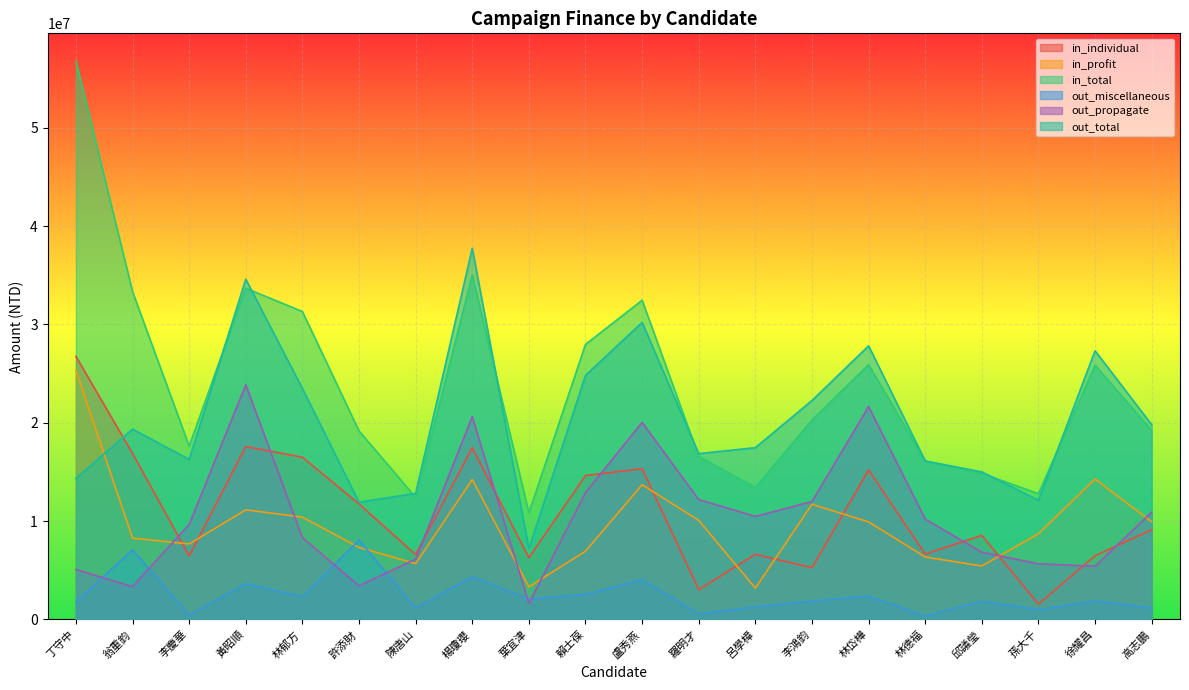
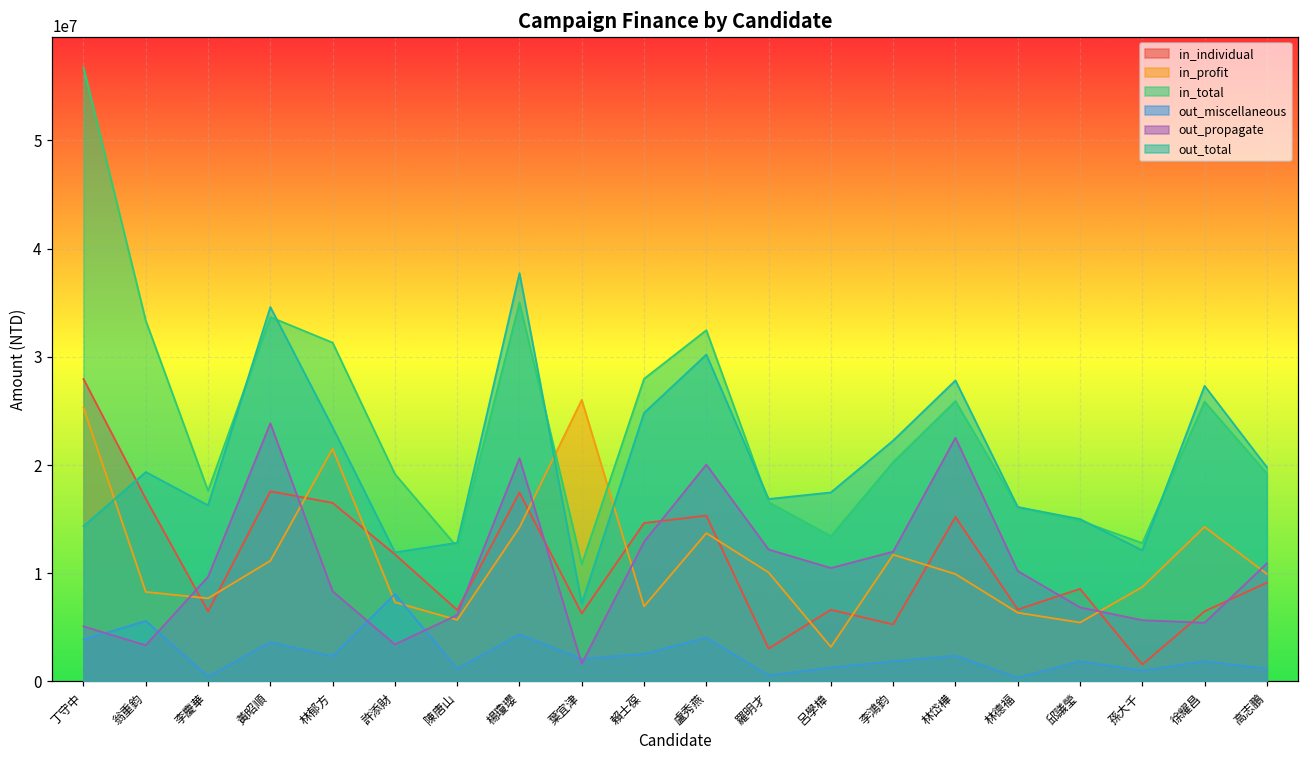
  {
    "in_individual": {
-     "丁守中": 27000000,
+     "丁守中": 28000000,
      "翁重鈞": 17000000,
      "李慶華": 6000000,
      "黃昭順": 18000000,
      "林郁方": 17000000,
      "陳唐山": 7000000,
      "楊瓊瓔": 17000000,
      "葉宜津": 6000000,
      "賴士葆": 15000000,
      "盧秀燕": 15000000,
      "羅明才": 3000000,
      "呂學樟": 7000000,
      "李鴻鈞": 5000000,
      "林岱樺": 15000000,
      "林德福": 7000000,
      "邱議瑩": 9000000,
      "孫大千": 2000000,
      "徐耀昌": 6000000,
      "高志鵬": 9000000
    },
    "in_profit": {
      "丁守中": 25000000,
      "翁重鈞": 8000000,
      "李慶華": 8000000,
      "黃昭順": 11000000,
-     "林郁方": 10000000,
+     "林郁方": 22000000,
      "許添財": 7000000,
      "陳唐山": 6000000,
      "楊瓊瓔": 14000000,
-     "葉宜津": 3000000,
+     "葉宜津": 26000000,
      "賴士葆": 7000000,
      "盧秀燕": 14000000,
      "羅明才": 10000000,
      "呂學樟": 3000000,
      "李鴻鈞": 12000000,
      "林岱樺": 10000000,
      "林德福": 6000000,
      "邱議瑩": 5000000,
      "孫大千": 9000000,
      "徐耀昌": 14000000,
      "高志鵬": 10000000
    },
    "out_miscellaneous": {
-     "丁守中": 2000000,
-     "翁重鈞": 7000000,
+     "丁守中": 4000000,
+     "翁重鈞": 6000000,
      "李慶華": 0,
      "黃昭順": 4000000,
      "林郁方": 2000000,
      "許添財": 8000000,
      "陳唐山": 1000000,
      "楊瓊瓔": 4000000,
      "葉宜津": 2000000,
      "賴士葆": 3000000,
      "盧秀燕": 4000000,
      "羅明才": 1000000,
      "呂學樟": 1000000,
      "李鴻鈞": 2000000,
      "林岱樺": 2000000,
      "林德福": 0,
      "邱議瑩": 2000000,
      "孫大千": 1000000,
      "徐耀昌": 2000000,
      "高志鵬": 1000000
    },
    "out_propagate": {
      "丁守中": 5000000,
      "翁重鈞": 3000000,
      "李慶華": 10000000,
      "黃昭順": 24000000,
      "林郁方": 8000000,
      "許添財": 3000000,
      "陳唐山": 6000000,
      "楊瓊瓔": 21000000,
      "葉宜津": 2000000,
      "賴士葆": 13000000,
      "盧秀燕": 20000000,
      "羅明才": 12000000,
      "呂學樟": 10000000,
      "李鴻鈞": 12000000,
-     "林岱樺": 22000000,
+     "林岱樺": 23000000,
      "林德福": 10000000,
      "邱議瑩": 7000000,
      "孫大千": 6000000,
      "徐耀昌": 5000000,
      "高志鵬": 11000000
    }
  }
